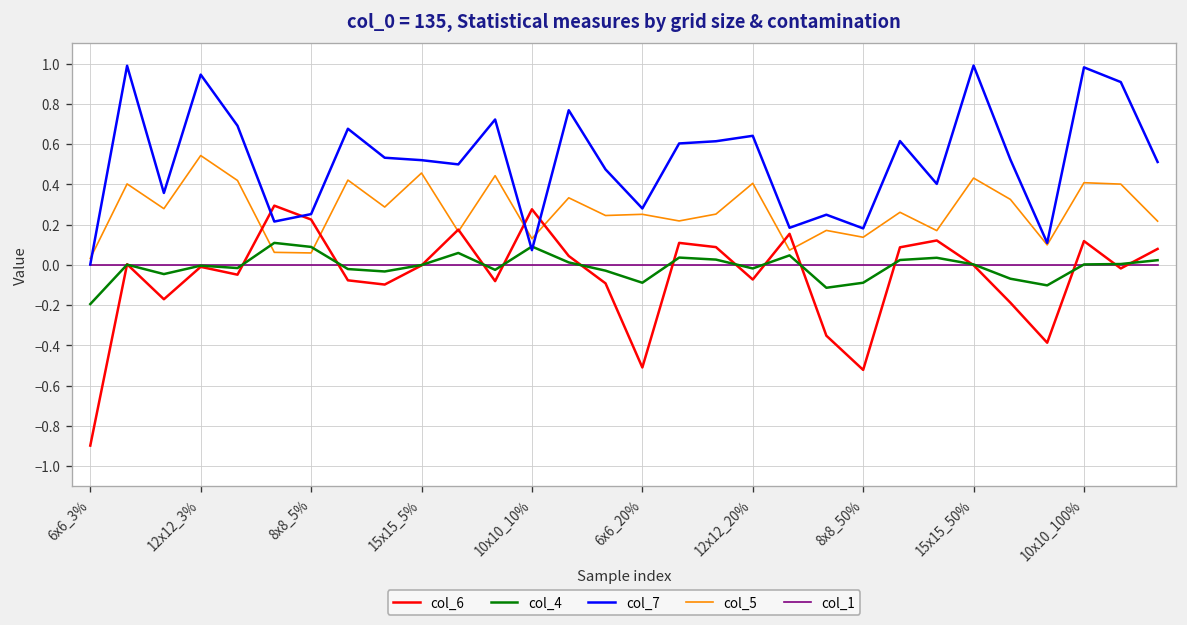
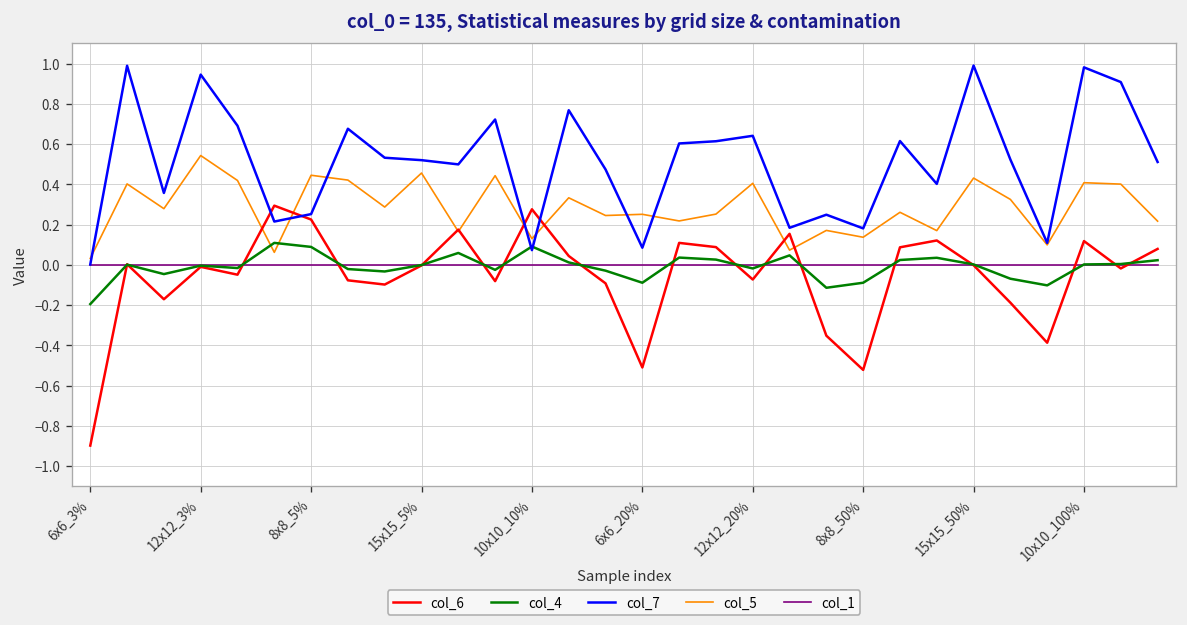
  {
    "col_6": {
      "6x6_3%": -0.90,
      "8x8_5%": 0.23,
      "10x10_10%": 0.28,
      "6x6_20%": -0.51,
      "12x12_20%": -0.07,
      "8x8_50%": -0.52,
      "10x10_100%": 0.12
    },
    "col_4": {
      "6x6_3%": -0.20,
      "8x8_5%": 0.09,
      "10x10_10%": 0.09,
      "6x6_20%": -0.09,
      "12x12_20%": -0.02,
      "8x8_50%": -0.09
    },
    "col_7": {
      "12x12_3%": 0.95,
      "8x8_5%": 0.25,
      "15x15_5%": 0.52,
      "10x10_10%": 0.07,
-     "6x6_20%": 0.28,
+     "6x6_20%": 0.09,
      "12x12_20%": 0.64,
      "8x8_50%": 0.18,
      "15x15_50%": 0.99,
      "10x10_100%": 0.98
    },
    "col_5": {
      "6x6_3%": 0.03,
      "12x12_3%": 0.54,
-     "8x8_5%": 0.06,
+     "8x8_5%": 0.45,
      "15x15_5%": 0.46,
      "10x10_10%": 0.13,
      "6x6_20%": 0.25,
      "12x12_20%": 0.41,
      "8x8_50%": 0.14,
      "15x15_50%": 0.43,
      "10x10_100%": 0.41
    },
    "col_1": {
      "8x8_5%": 0.00,
      "10x10_10%": 0.00,
      "6x6_20%": 0.00,
      "12x12_20%": 0.00,
      "8x8_50%": 0.00
    }
  }
